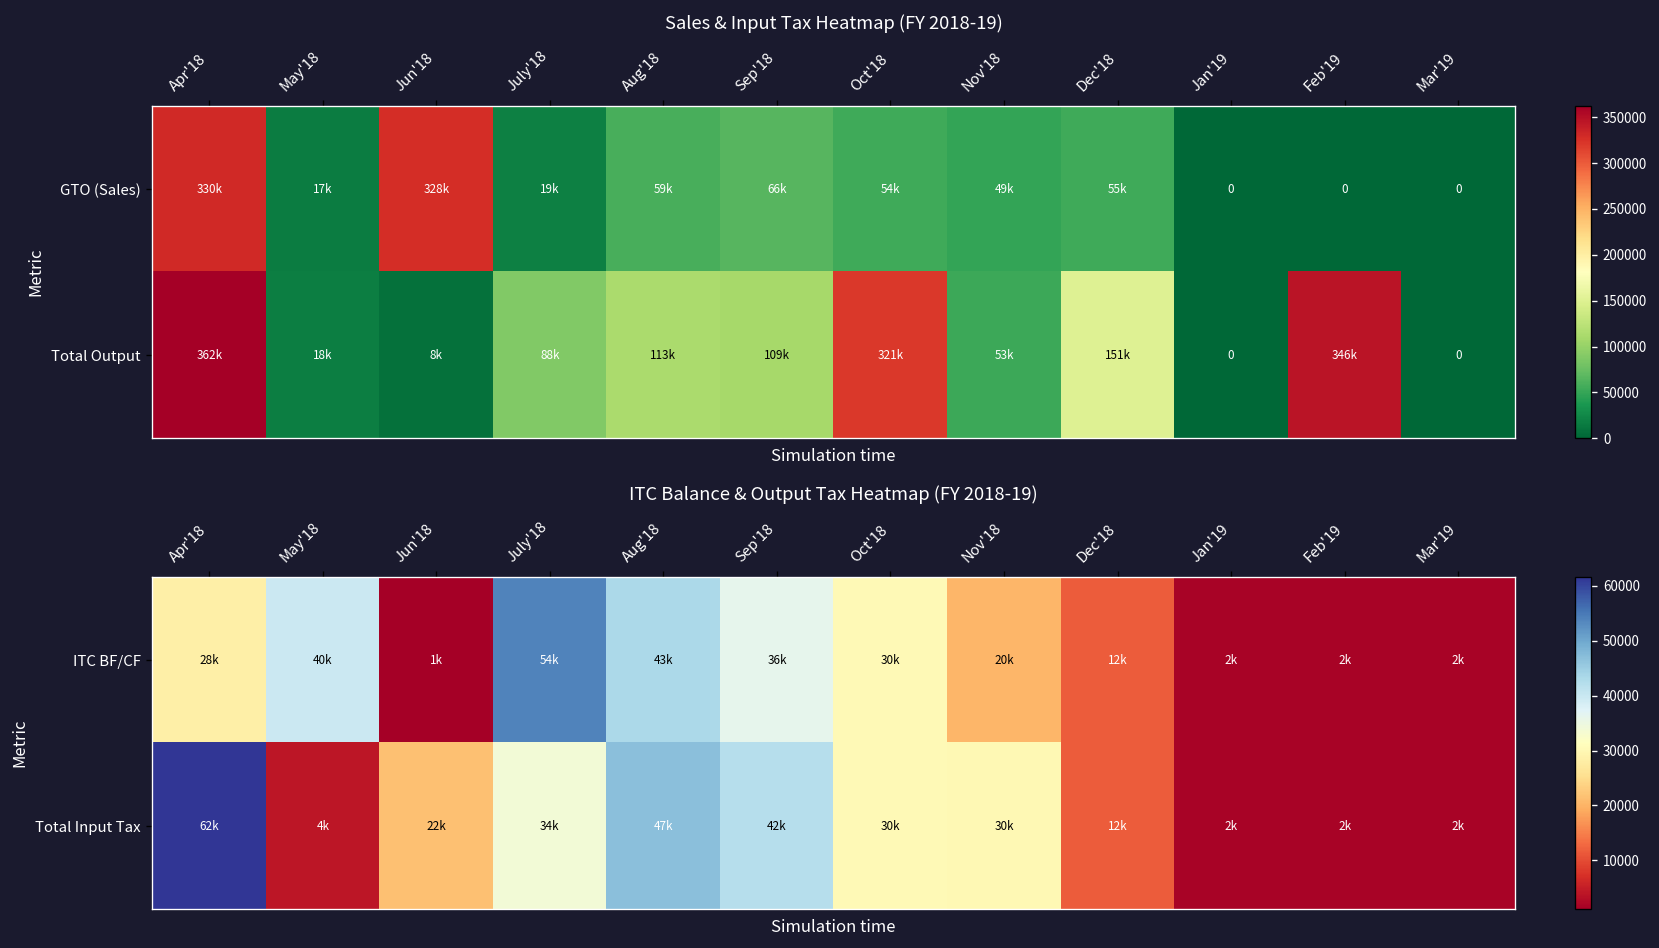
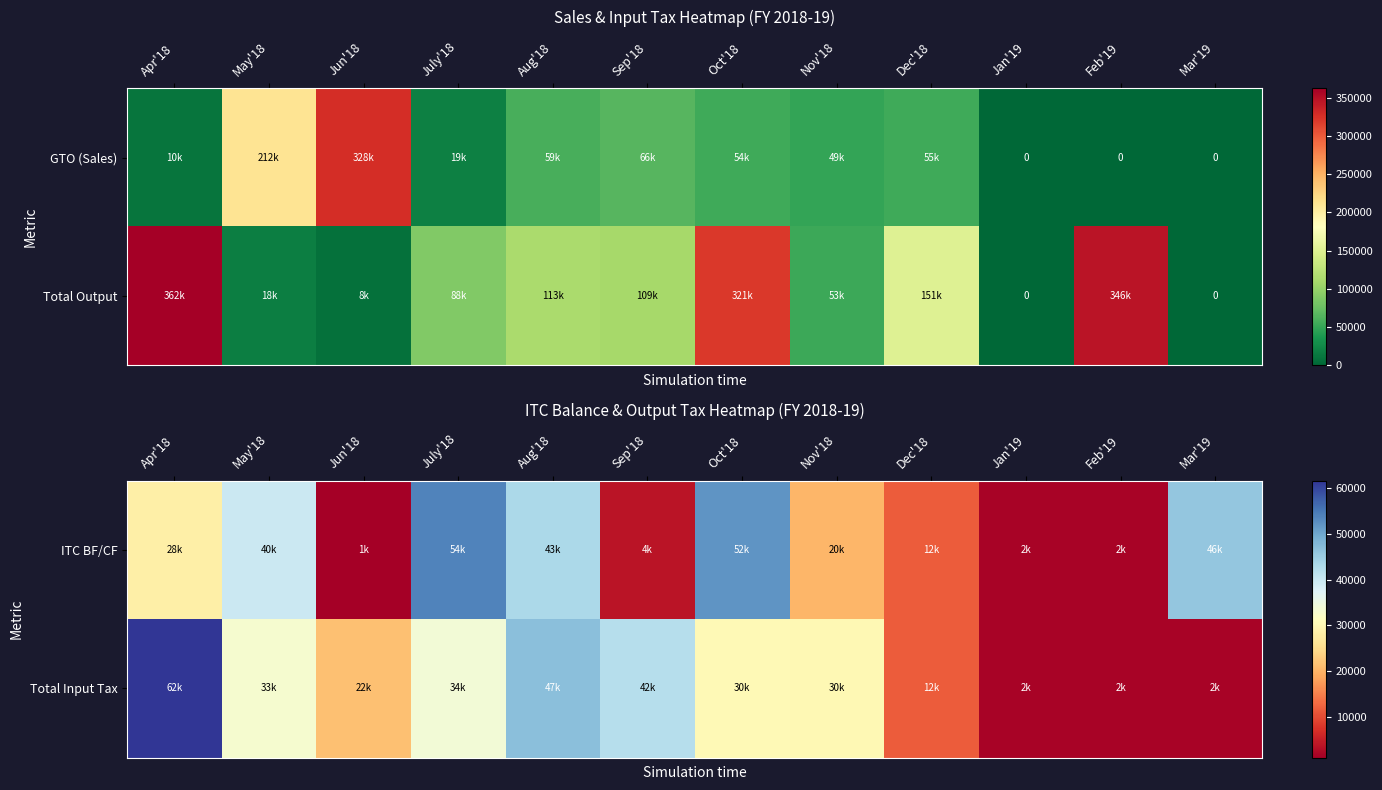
  {
    "Sales & Input Tax Heatmap (FY 2018-19)": {
      "GTO (Sales)": {
-       "Apr'18": "330k",
-       "May'18": "17k",
+       "Apr'18": "10k",
+       "May'18": "212k",
        "Jun'18": "328k",
        "July'18": "19k",
        "Aug'18": "59k",
        "Sep'18": "66k",
        "Oct'18": "54k",
        "Nov'18": "49k",
        "Dec'18": "55k",
        "Jan'19": "0",
        "Feb'19": "0",
        "Mar'19": "0"
      },
      "Total Output": {
        "Apr'18": "362k",
        "May'18": "18k",
        "Jun'18": "8k",
        "July'18": "88k",
        "Aug'18": "113k",
        "Sep'18": "109k",
        "Oct'18": "321k",
        "Nov'18": "53k",
        "Dec'18": "151k",
        "Jan'19": "0",
        "Feb'19": "346k",
        "Mar'19": "0"
      }
    },
    "ITC Balance & Output Tax Heatmap (FY 2018-19)": {
      "ITC BF/CF": {
        "Apr'18": "28k",
        "May'18": "40k",
        "Jun'18": "1k",
        "July'18": "54k",
        "Aug'18": "43k",
-       "Sep'18": "36k",
-       "Oct'18": "30k",
+       "Sep'18": "4k",
+       "Oct'18": "52k",
        "Nov'18": "20k",
        "Dec'18": "12k",
        "Jan'19": "2k",
        "Feb'19": "2k",
-       "Mar'19": "2k"
+       "Mar'19": "46k"
      },
      "Total Input Tax": {
        "Apr'18": "62k",
-       "May'18": "4k",
+       "May'18": "33k",
        "Jun'18": "22k",
        "July'18": "34k",
        "Aug'18": "47k",
        "Sep'18": "42k",
        "Oct'18": "30k",
        "Nov'18": "30k",
        "Dec'18": "12k",
        "Jan'19": "2k",
        "Feb'19": "2k",
        "Mar'19": "2k"
      }
    }
  }
